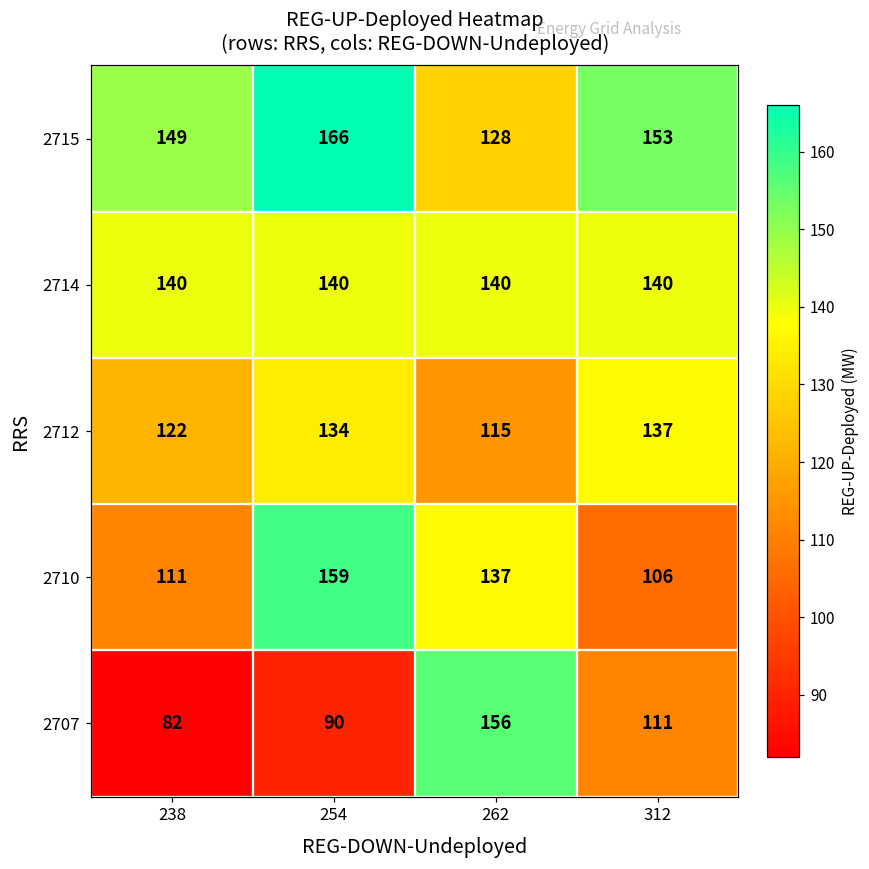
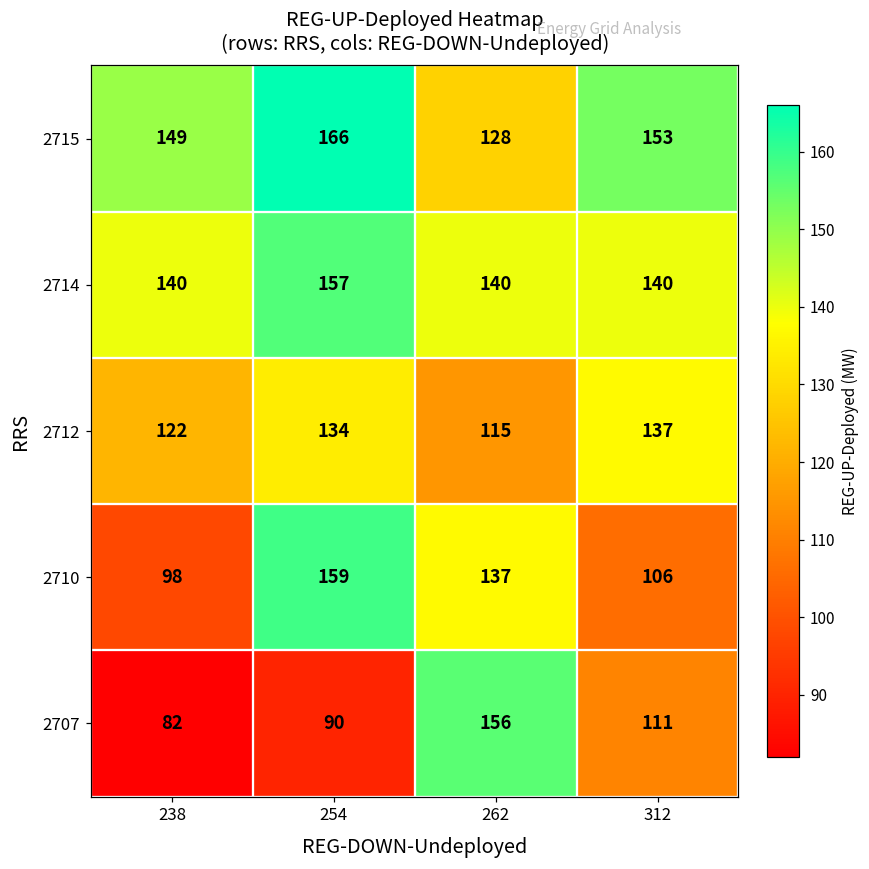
  {
    "2715": {
      "238": 149,
      "254": 166,
      "262": 128,
      "312": 153
    },
    "2714": {
      "238": 140,
-     "254": 140,
+     "254": 157,
      "262": 140,
      "312": 140
    },
    "2712": {
      "238": 122,
      "254": 134,
      "262": 115,
      "312": 137
    },
    "2710": {
-     "238": 111,
+     "238": 98,
      "254": 159,
      "262": 137,
      "312": 106
    },
    "2707": {
      "238": 82,
      "254": 90,
      "262": 156,
      "312": 111
    }
  }
